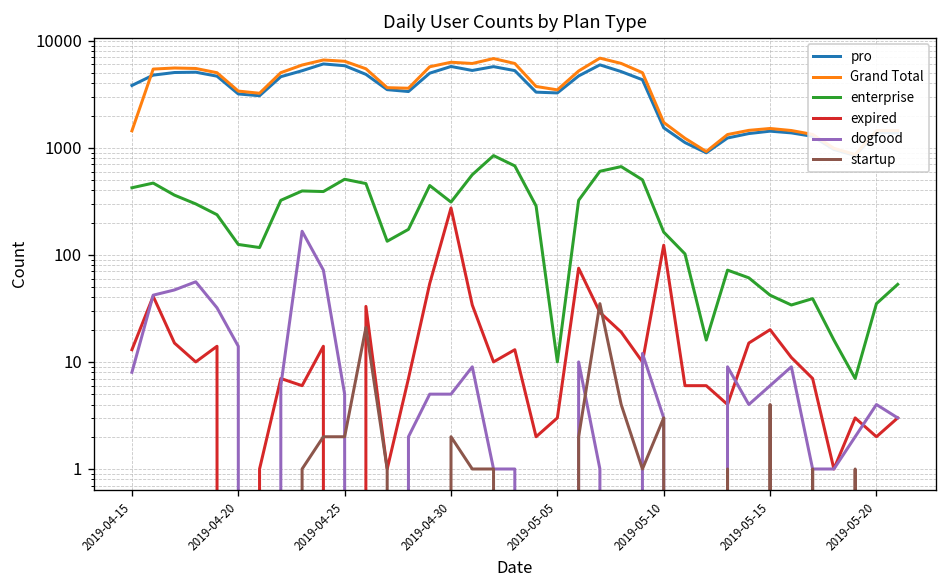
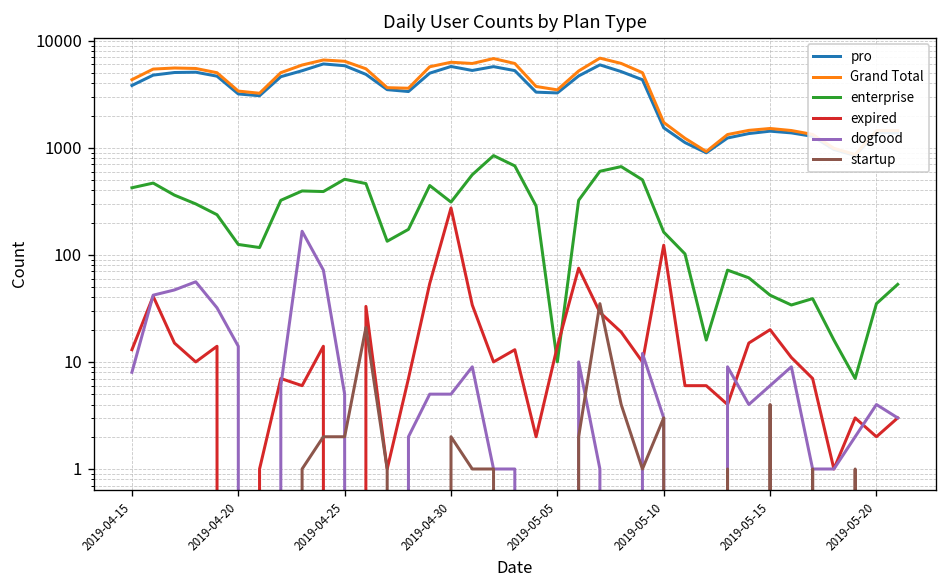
  {
    "pro": {
      "2019-04-15": 3800,
      "2019-04-25": 6000,
      "2019-04-30": 6000,
      "2019-05-10": 1500
    },
    "Grand Total": {
-     "2019-04-15": 1400,
+     "2019-04-15": 4000,
      "2019-04-25": 6000,
      "2019-04-30": 6000,
      "2019-05-10": 1700
    },
    "enterprise": {
      "2019-04-15": 400,
      "2019-04-20": 130,
      "2019-04-25": 500,
      "2019-04-30": 310,
      "2019-05-05": 10,
      "2019-05-10": 160,
      "2019-05-15": 40,
      "2019-05-20": 35
    },
    "expired": {
      "2019-04-15": 13,
      "2019-04-30": 270,
-     "2019-05-05": 3,
+     "2019-05-05": 14,
      "2019-05-10": 120,
      "2019-05-15": 20,
      "2019-05-20": 2
    },
    "dogfood": {
      "2019-04-15": 8,
      "2019-04-20": 14,
      "2019-04-25": 5,
      "2019-04-30": 5,
      "2019-05-15": 6,
      "2019-05-20": 4
    },
    "startup": {
      "2019-04-25": 2,
      "2019-04-30": 2,
      "2019-05-15": 4
    }
  }
